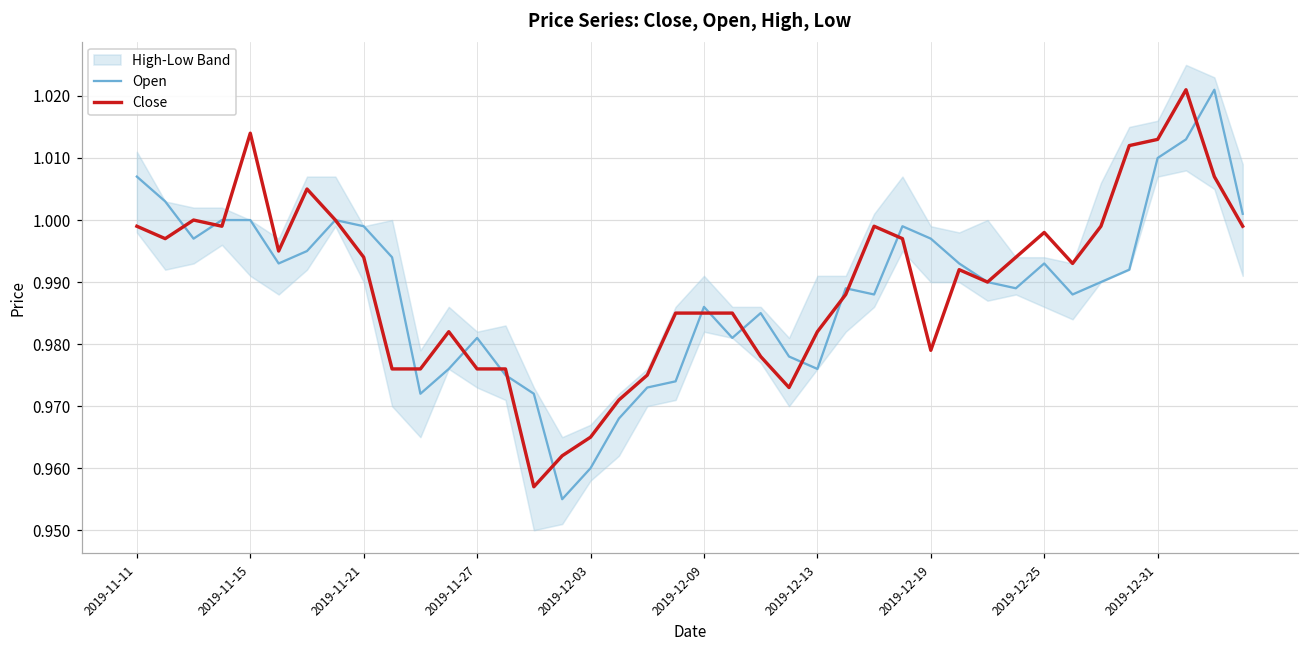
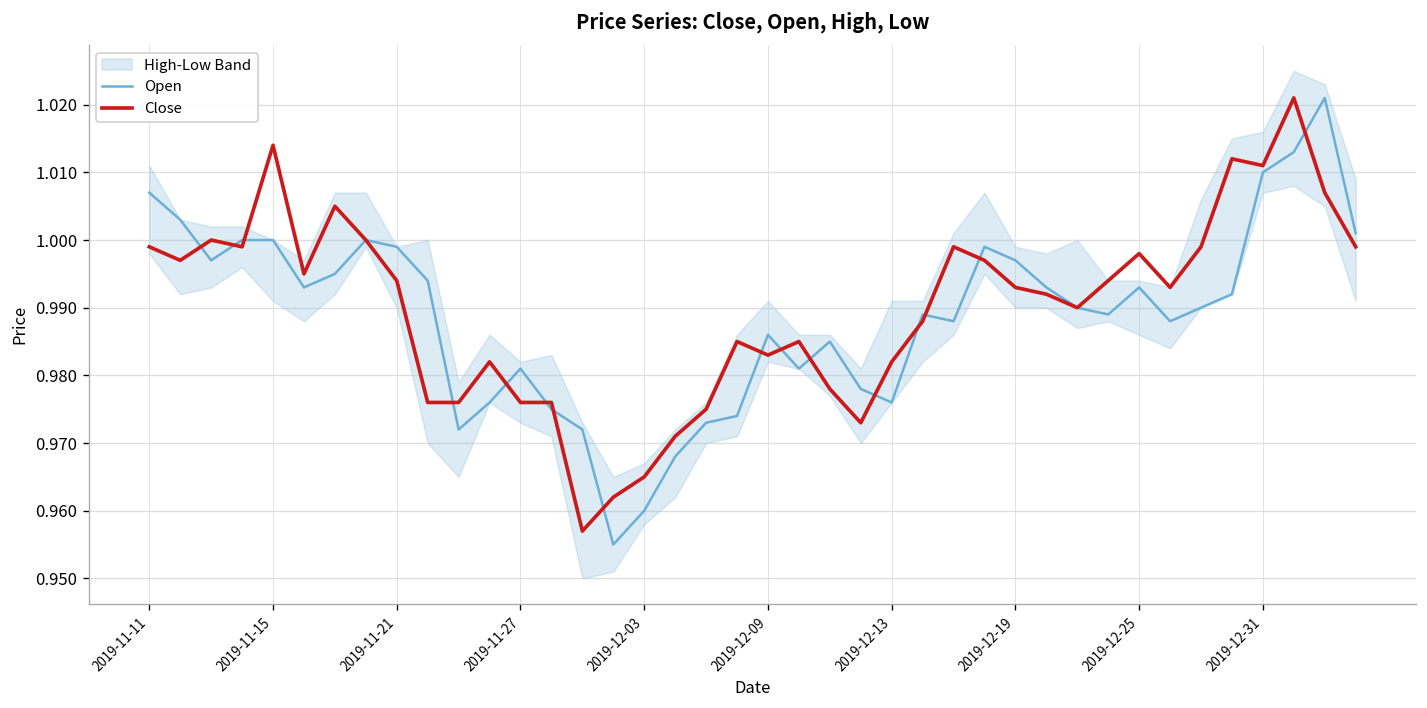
  {
    "Close": {
      "2019-11-11": 0.999,
      "2019-11-15": 1.014,
      "2019-11-21": 0.994,
      "2019-11-27": 0.976,
      "2019-12-03": 0.965,
-     "2019-12-09": 0.985,
+     "2019-12-09": 0.983,
      "2019-12-13": 0.982,
-     "2019-12-19": 0.979,
+     "2019-12-19": 0.993,
      "2019-12-25": 0.998,
-     "2019-12-31": 1.013
+     "2019-12-31": 1.011
    }
  }
